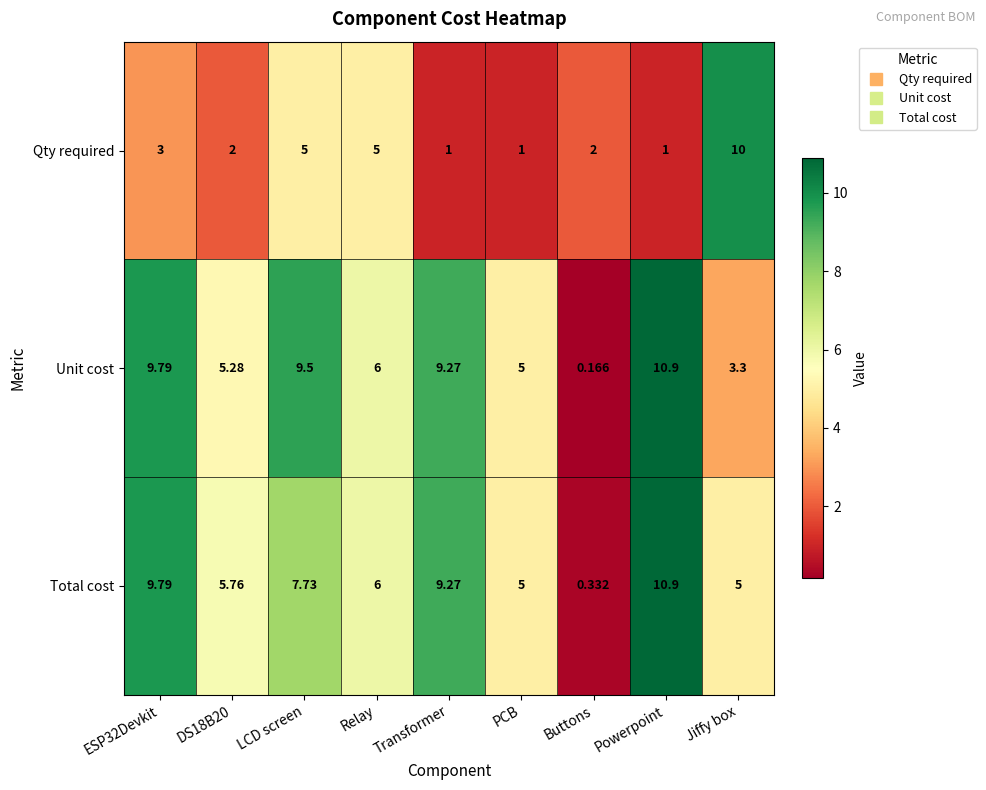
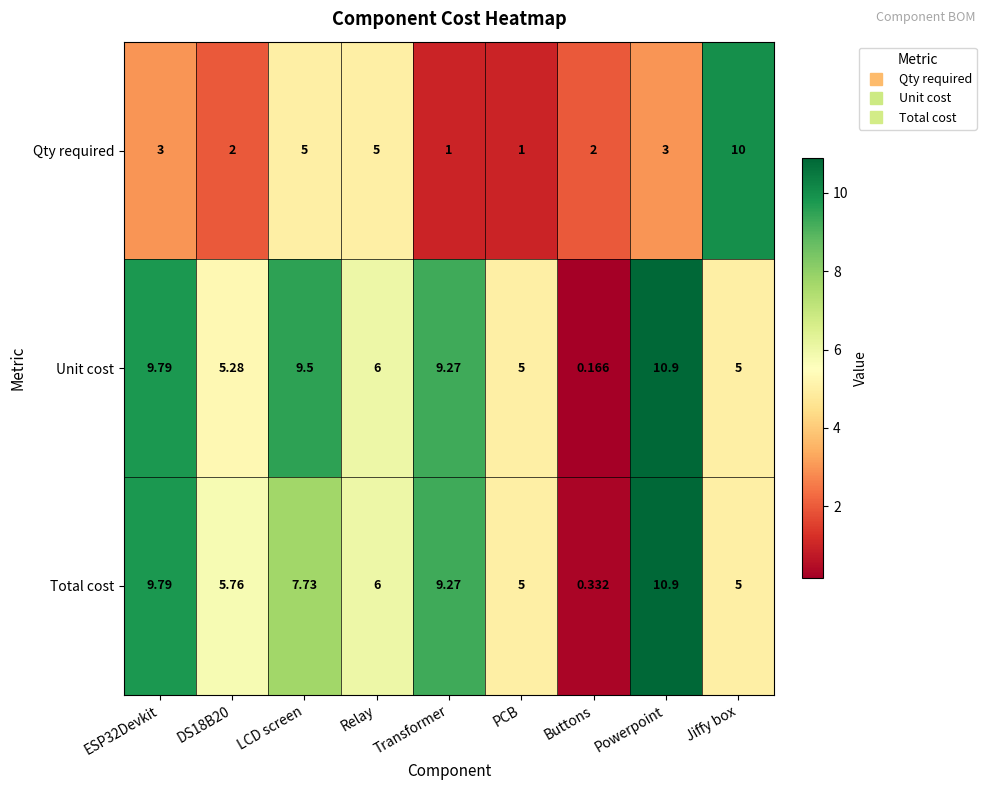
  {
    "Qty required": {
      "ESP32Devkit": 3,
      "DS18B20": 2,
      "LCD screen": 5,
      "Relay": 5,
      "Transformer": 1,
      "PCB": 1,
      "Buttons": 2,
-     "Powerpoint": 1,
+     "Powerpoint": 3,
      "Jiffy box": 10
    },
    "Unit cost": {
      "ESP32Devkit": 9.79,
      "DS18B20": 5.28,
      "LCD screen": 9.5,
      "Relay": 6,
      "Transformer": 9.27,
      "PCB": 5,
      "Buttons": 0.166,
      "Powerpoint": 10.9,
-     "Jiffy box": 3.3
+     "Jiffy box": 5
    },
    "Total cost": {
      "ESP32Devkit": 9.79,
      "DS18B20": 5.76,
      "LCD screen": 7.73,
      "Relay": 6,
      "Transformer": 9.27,
      "PCB": 5,
      "Buttons": 0.332,
      "Powerpoint": 10.9,
      "Jiffy box": 5
    }
  }
